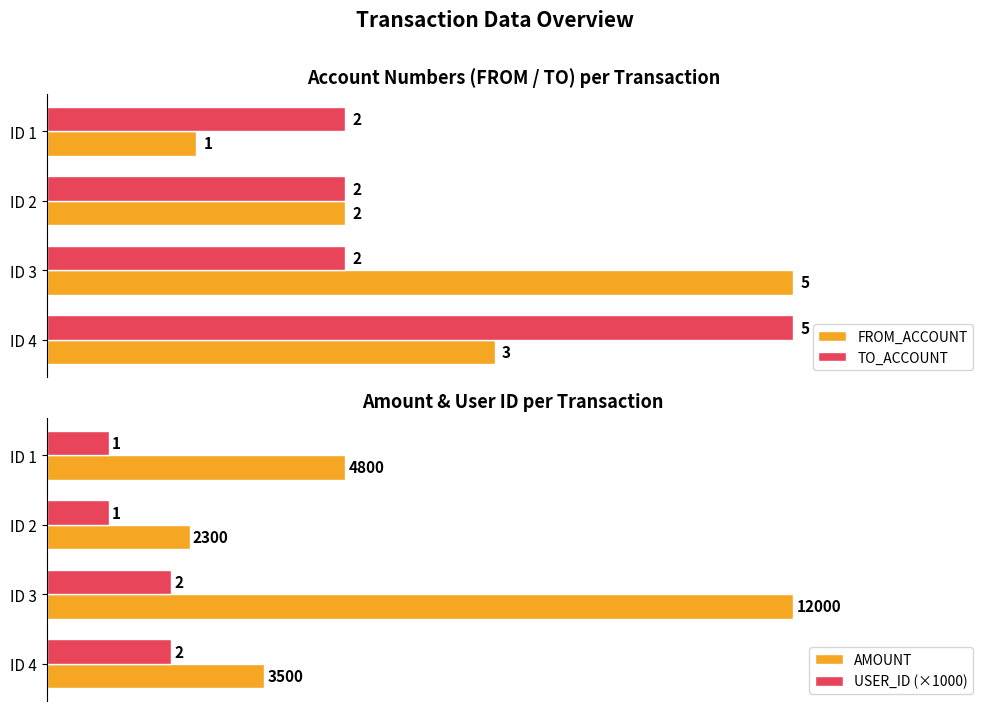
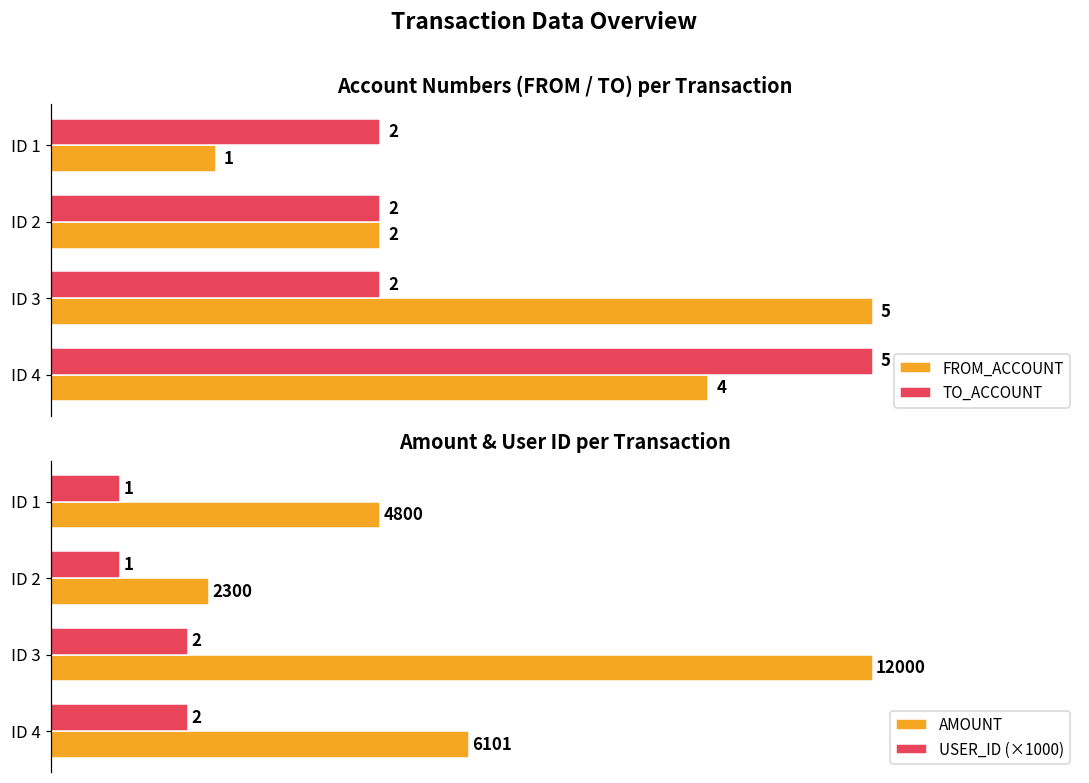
  {
    "Account Numbers (FROM / TO) per Transaction": {
      "FROM_ACCOUNT": {
        "ID 1": 1,
        "ID 2": 2,
        "ID 3": 5,
-       "ID 4": 3
+       "ID 4": 4
      },
      "TO_ACCOUNT": {
        "ID 1": 2,
        "ID 2": 2,
        "ID 3": 2,
        "ID 4": 5
      }
    },
    "Amount & User ID per Transaction": {
      "AMOUNT": {
        "ID 1": 4800,
        "ID 2": 2300,
        "ID 3": 12000,
-       "ID 4": 3500
+       "ID 4": 6101
      }
    }
  }
